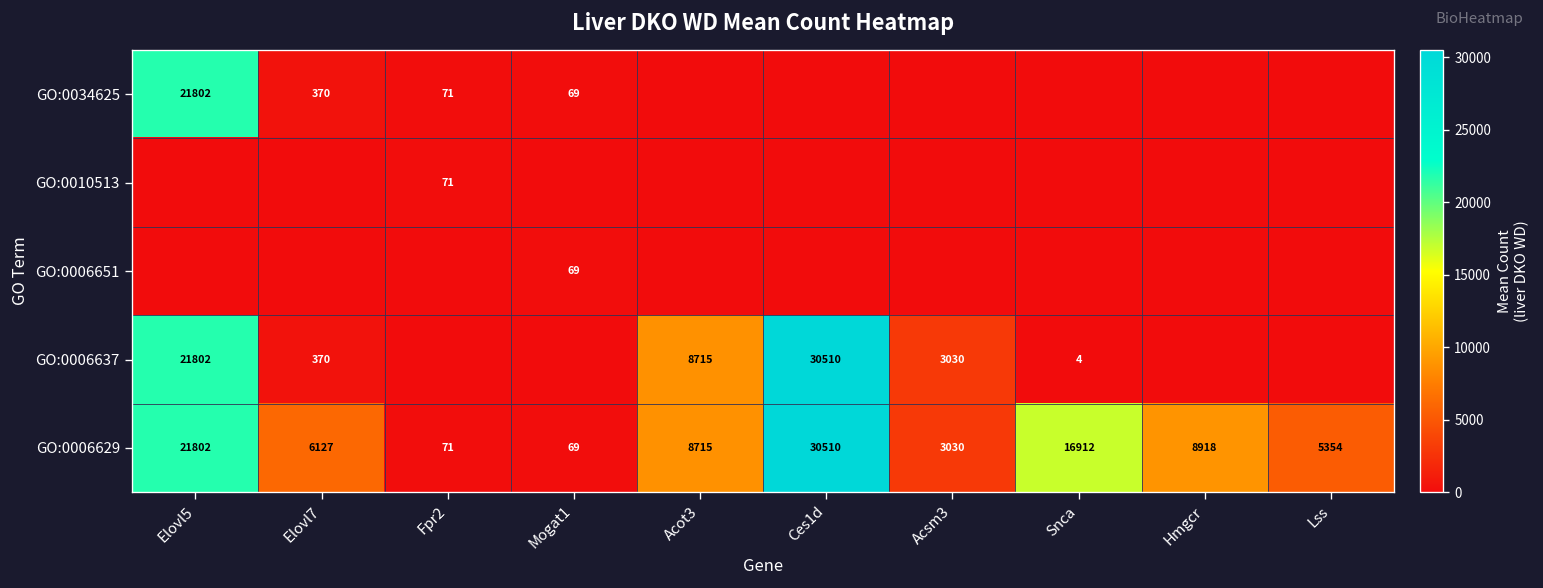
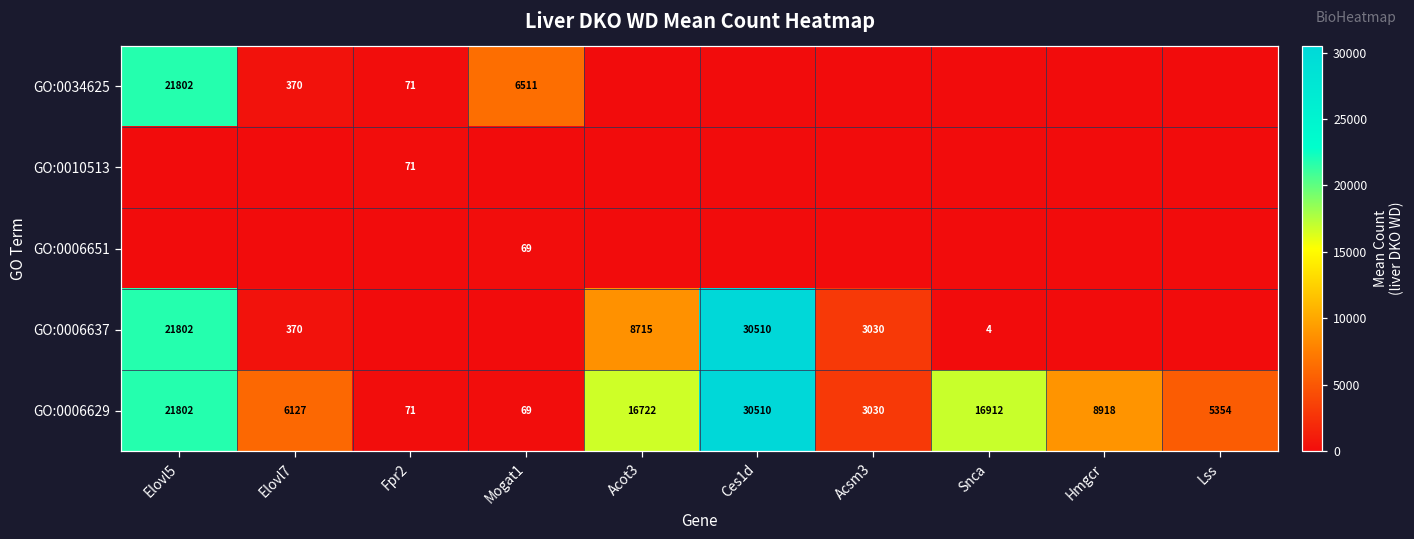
  {
    "GO:0034625": {
      "Elovl5": 21802,
      "Elovl7": 370,
      "Fpr2": 71,
-     "Mogat1": 69
+     "Mogat1": 6511
    },
    "GO:0010513": {
      "Fpr2": 71
    },
    "GO:0006651": {
      "Mogat1": 69
    },
    "GO:0006637": {
      "Elovl5": 21802,
      "Elovl7": 370,
      "Acot3": 8715,
      "Ces1d": 30510,
      "Acsm3": 3030,
      "Snca": 4
    },
    "GO:0006629": {
      "Elovl5": 21802,
      "Elovl7": 6127,
      "Fpr2": 71,
      "Mogat1": 69,
-     "Acot3": 8715,
+     "Acot3": 16722,
      "Ces1d": 30510,
      "Acsm3": 3030,
      "Snca": 16912,
      "Hmgcr": 8918,
      "Lss": 5354
    }
  }
